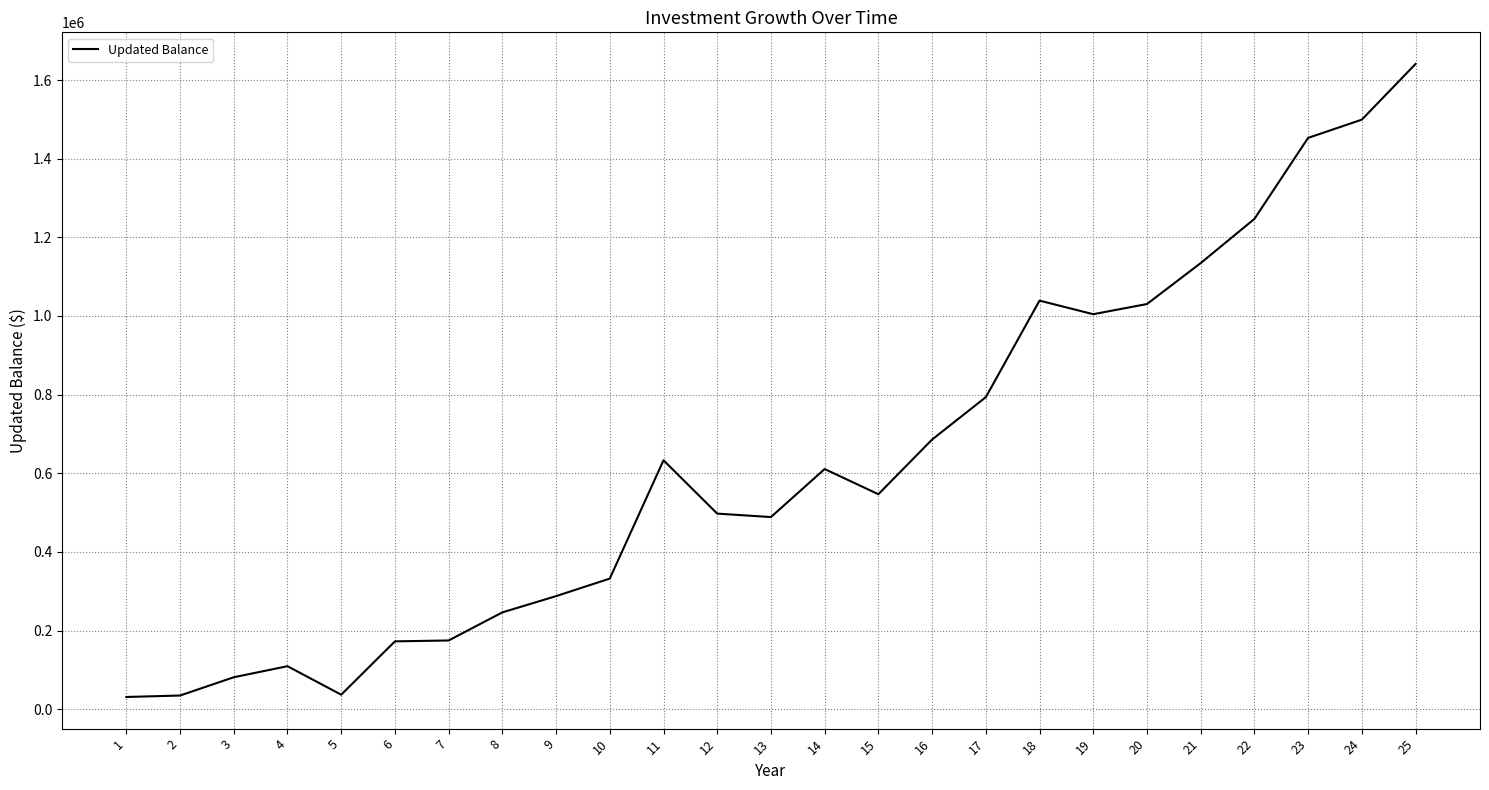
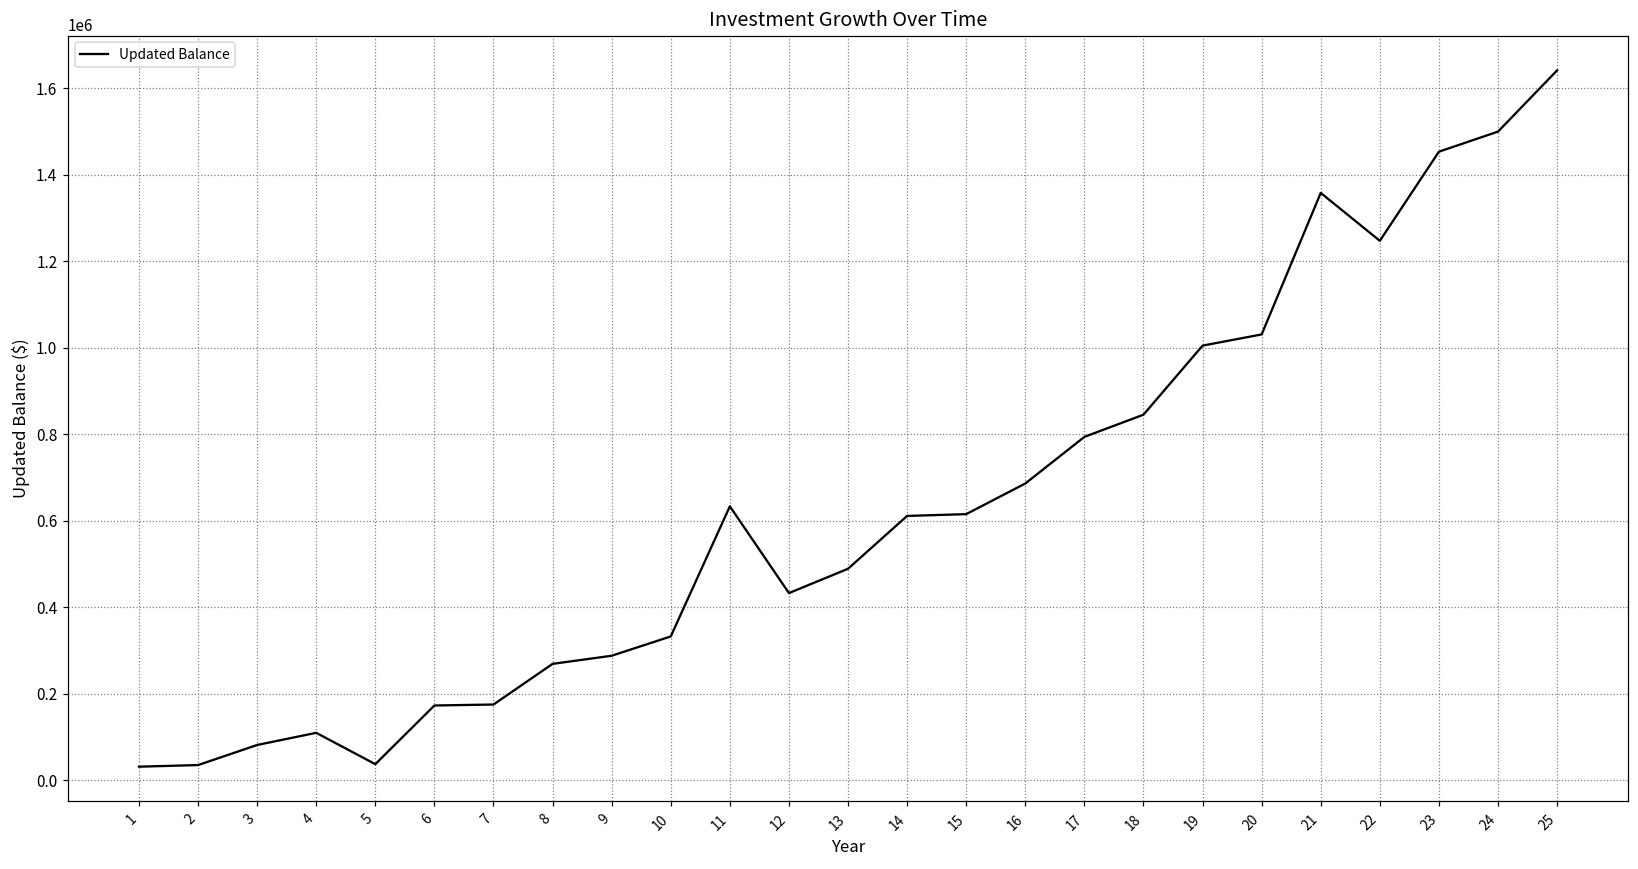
  {
    "1": 30000,
    "2": 40000,
    "3": 80000,
    "4": 110000,
    "5": 40000,
    "6": 170000,
    "7": 170000,
-   "8": 250000,
+   "8": 270000,
    "9": 290000,
    "10": 330000,
    "11": 630000,
-   "12": 500000,
+   "12": 430000,
    "13": 490000,
    "14": 610000,
-   "15": 550000,
+   "15": 620000,
    "16": 690000,
    "17": 790000,
-   "18": 1040000,
+   "18": 840000,
    "19": 1000000,
    "20": 1030000,
-   "21": 1130000,
+   "21": 1360000,
    "22": 1250000,
    "23": 1450000,
    "24": 1500000,
    "25": 1640000
  }
